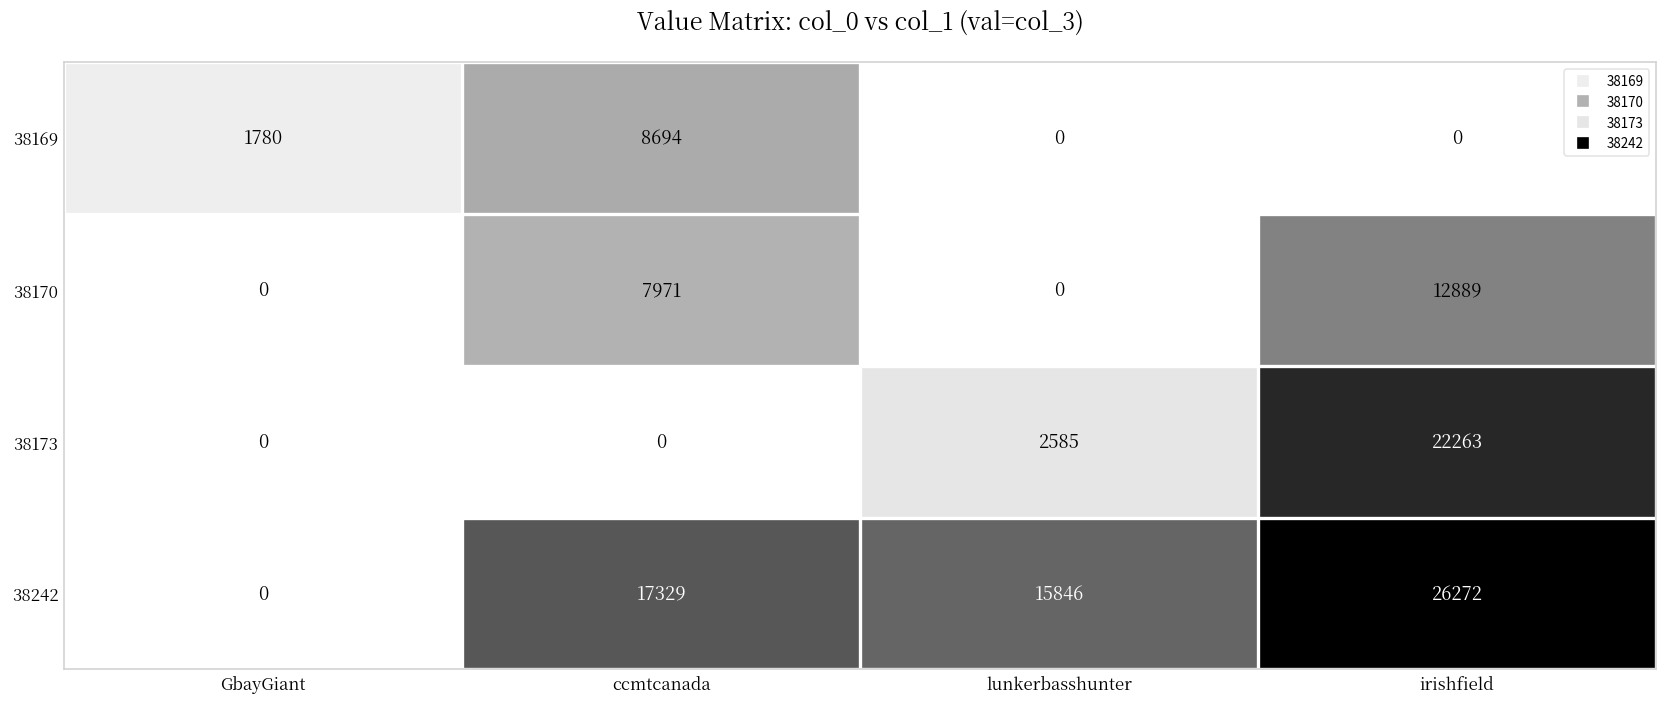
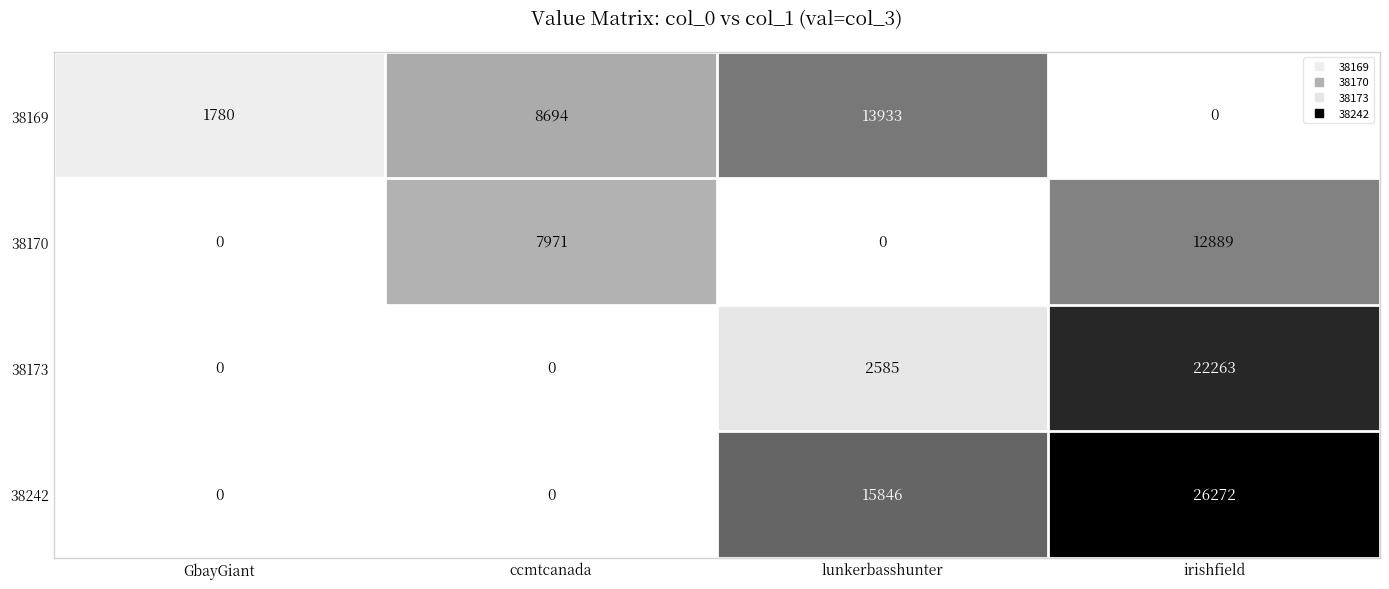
  {
    "38169": {
      "GbayGiant": 1780,
      "ccmtcanada": 8694,
-     "lunkerbasshunter": 0,
+     "lunkerbasshunter": 13933,
      "irishfield": 0
    },
    "38170": {
      "GbayGiant": 0,
      "ccmtcanada": 7971,
      "lunkerbasshunter": 0,
      "irishfield": 12889
    },
    "38173": {
      "GbayGiant": 0,
      "ccmtcanada": 0,
      "lunkerbasshunter": 2585,
      "irishfield": 22263
    },
    "38242": {
      "GbayGiant": 0,
-     "ccmtcanada": 17329,
+     "ccmtcanada": 0,
      "lunkerbasshunter": 15846,
      "irishfield": 26272
    }
  }
